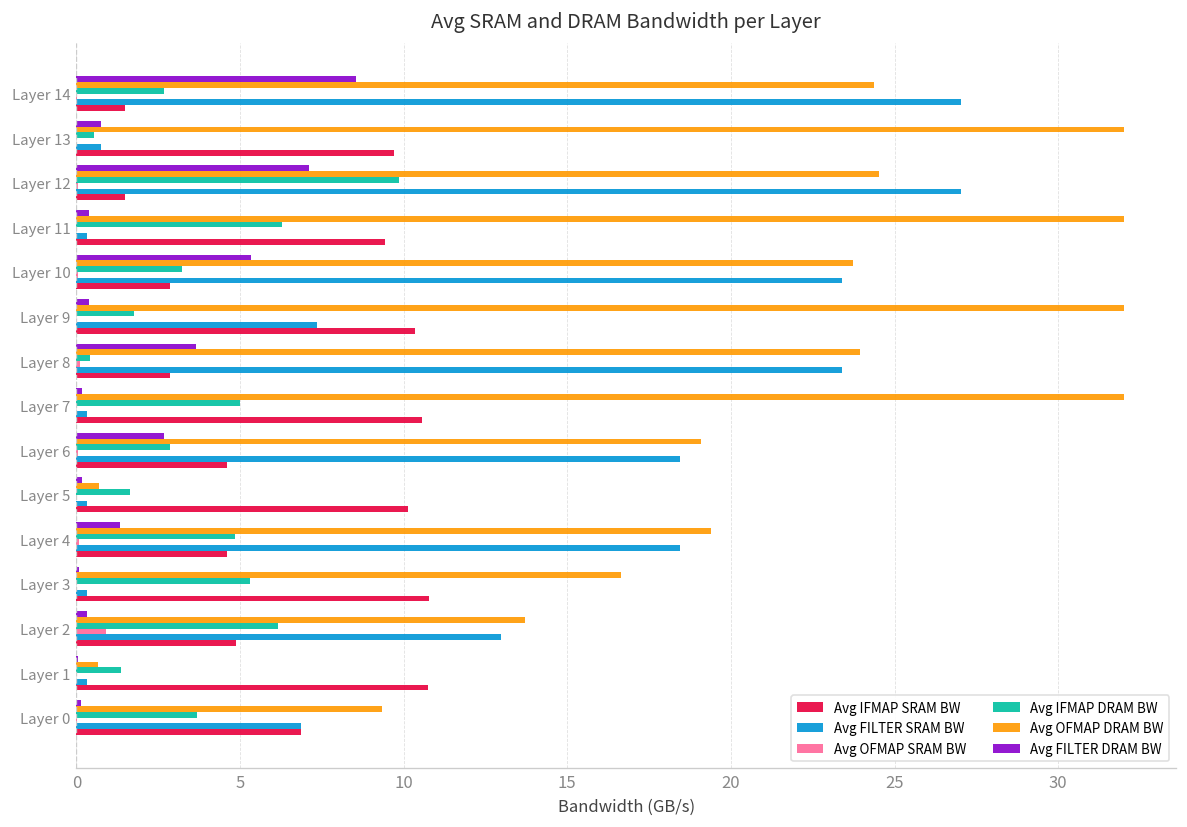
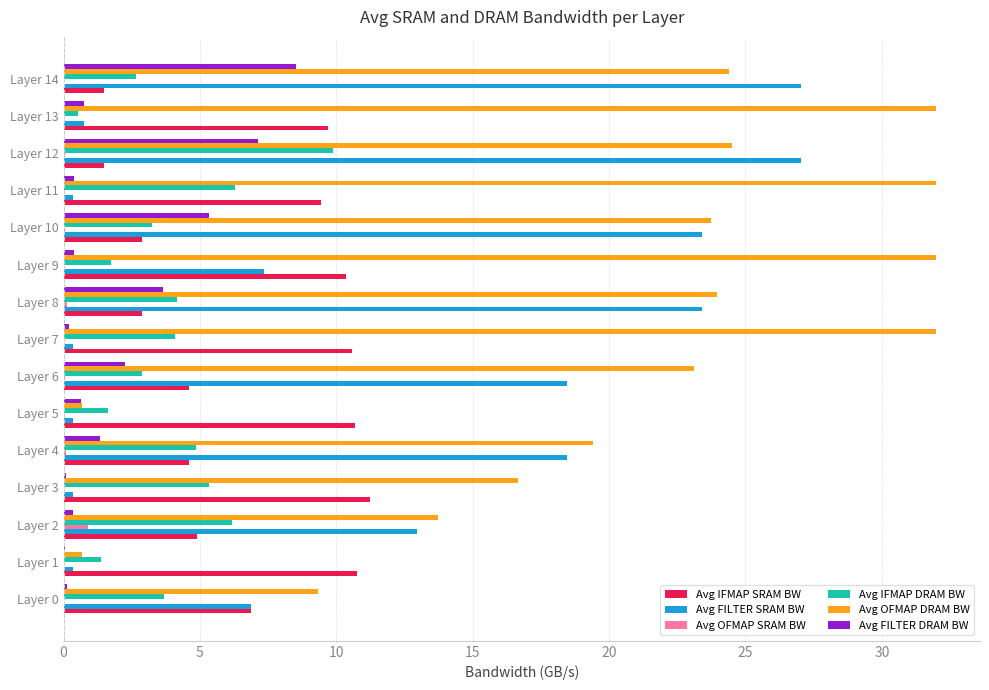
  {
    "Avg IFMAP SRAM BW": {
      "Layer 14": 1.5,
      "Layer 13": 9.7,
      "Layer 12": 1.5,
      "Layer 11": 9.4,
      "Layer 10": 2.9,
      "Layer 9": 10.4,
      "Layer 8": 2.9,
      "Layer 7": 10.6,
      "Layer 6": 4.6,
-     "Layer 5": 10.1,
+     "Layer 5": 10.7,
      "Layer 4": 4.6,
-     "Layer 3": 10.8,
+     "Layer 3": 11.2,
      "Layer 2": 4.9,
      "Layer 1": 10.8,
      "Layer 0": 6.9
    },
    "Avg FILTER SRAM BW": {
      "Layer 14": 27.0,
      "Layer 13": 0.8,
      "Layer 12": 27.0,
      "Layer 11": 0.3,
      "Layer 10": 23.4,
      "Layer 9": 7.3,
      "Layer 8": 23.4,
      "Layer 7": 0.3,
      "Layer 6": 18.5,
      "Layer 5": 0.3,
      "Layer 4": 18.5,
      "Layer 3": 0.3,
      "Layer 2": 13.0,
      "Layer 1": 0.3,
      "Layer 0": 6.9
    },
    "Avg OFMAP SRAM BW": {
      "Layer 8": 0.1,
      "Layer 4": 0.1,
      "Layer 2": 0.9
    },
    "Avg IFMAP DRAM BW": {
      "Layer 14": 2.7,
      "Layer 13": 0.5,
      "Layer 12": 9.9,
      "Layer 11": 6.3,
      "Layer 10": 3.2,
      "Layer 9": 1.7,
-     "Layer 8": 0.4,
-     "Layer 7": 5.0,
+     "Layer 8": 4.2,
+     "Layer 7": 4.1,
      "Layer 6": 2.9,
      "Layer 5": 1.6,
      "Layer 4": 4.9,
      "Layer 3": 5.3,
      "Layer 2": 6.2,
      "Layer 1": 1.4,
      "Layer 0": 3.7
    },
    "Avg OFMAP DRAM BW": {
      "Layer 14": 24.4,
      "Layer 13": 32.0,
      "Layer 12": 24.5,
      "Layer 11": 32.0,
      "Layer 10": 23.7,
      "Layer 9": 32.0,
      "Layer 8": 23.9,
      "Layer 7": 32.0,
-     "Layer 6": 19.1,
+     "Layer 6": 23.1,
      "Layer 5": 0.7,
      "Layer 4": 19.4,
      "Layer 3": 16.6,
      "Layer 2": 13.7,
      "Layer 1": 0.7,
      "Layer 0": 9.3
    },
    "Avg FILTER DRAM BW": {
      "Layer 14": 8.5,
      "Layer 13": 0.8,
      "Layer 12": 7.1,
      "Layer 11": 0.4,
      "Layer 10": 5.3,
      "Layer 9": 0.4,
      "Layer 8": 3.7,
      "Layer 7": 0.2,
-     "Layer 6": 2.7,
-     "Layer 5": 0.2,
+     "Layer 6": 2.2,
+     "Layer 5": 0.6,
      "Layer 4": 1.3,
      "Layer 3": 0.1,
      "Layer 2": 0.3,
      "Layer 0": 0.1
    }
  }
